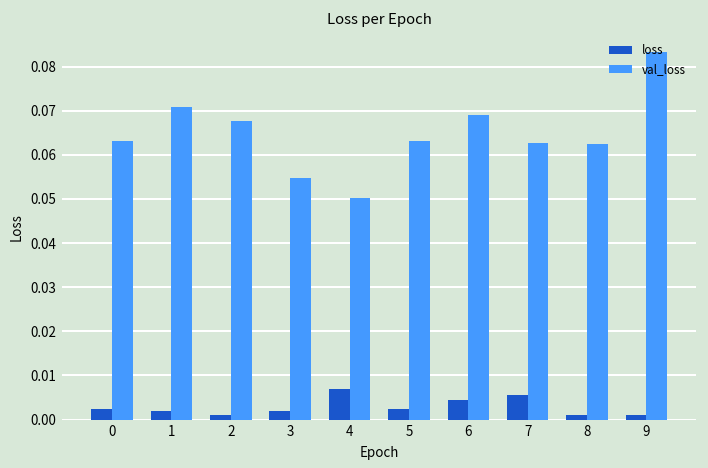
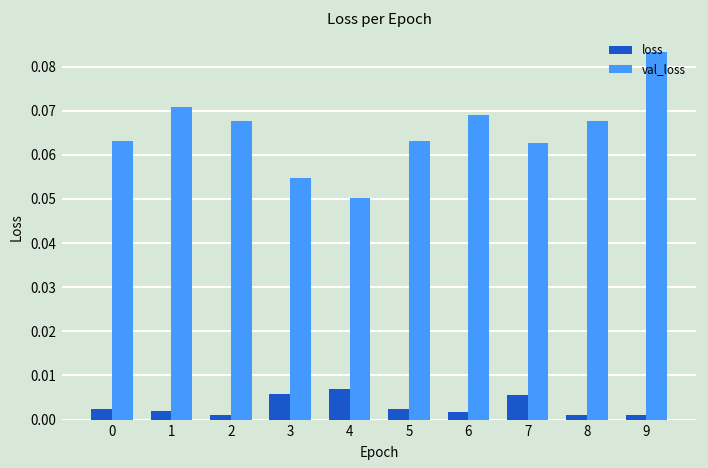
  {
    "loss": {
      "0": 0.002,
      "1": 0.002,
      "2": 0.001,
-     "3": 0.002,
+     "3": 0.006,
      "4": 0.007,
      "5": 0.002,
-     "6": 0.005,
+     "6": 0.002,
      "7": 0.006,
      "8": 0.001,
      "9": 0.001
    },
    "val_loss": {
      "0": 0.063,
      "1": 0.071,
      "2": 0.068,
      "3": 0.055,
      "4": 0.050,
      "5": 0.063,
      "6": 0.069,
      "7": 0.063,
-     "8": 0.062,
+     "8": 0.068,
      "9": 0.083
    }
  }
